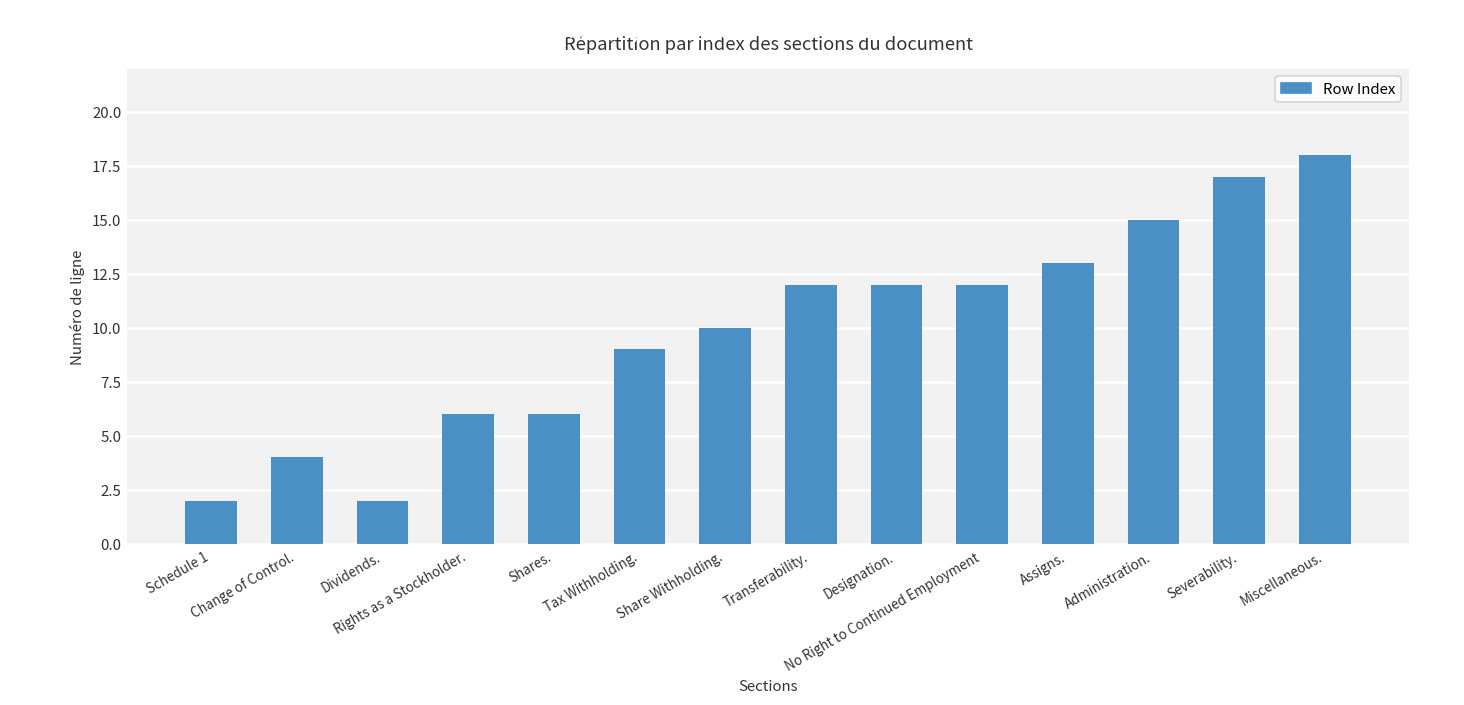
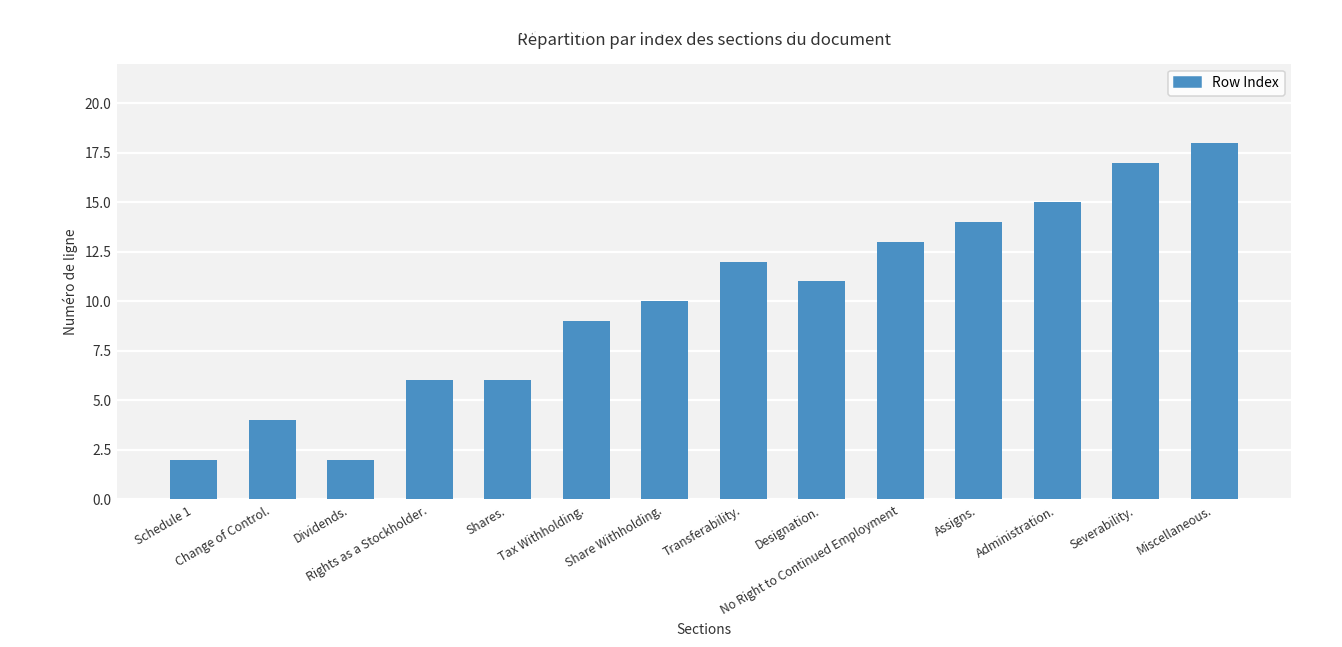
  {
    "Schedule 1": 2,
    "Change of Control.": 4,
    "Dividends.": 2,
    "Rights as a Stockholder.": 6,
    "Shares.": 6,
    "Tax Withholding.": 9,
    "Share Withholding.": 10,
    "Transferability.": 12,
-   "Designation.": 12,
-   "No Right to Continued Employment": 12,
-   "Assigns.": 13,
+   "Designation.": 11,
+   "No Right to Continued Employment": 13,
+   "Assigns.": 14,
    "Administration.": 15,
    "Severability.": 17,
    "Miscellaneous.": 18
  }
